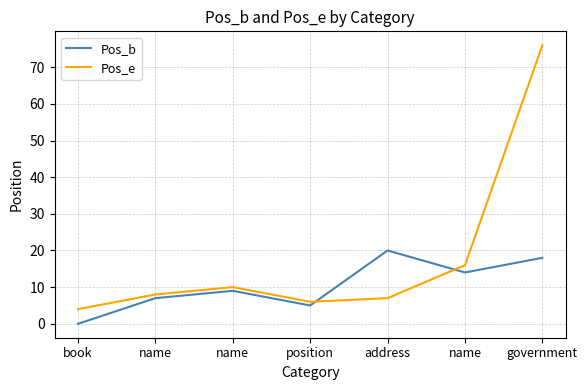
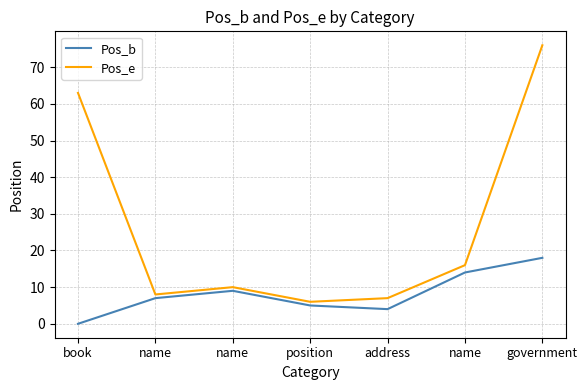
  {
    "Pos_b": {
      "book": 0,
      "position": 5,
-     "address": 20,
+     "address": 4,
      "government": 18
    },
    "Pos_e": {
-     "book": 4,
+     "book": 63,
      "position": 6,
      "address": 7,
      "government": 76
    }
  }
